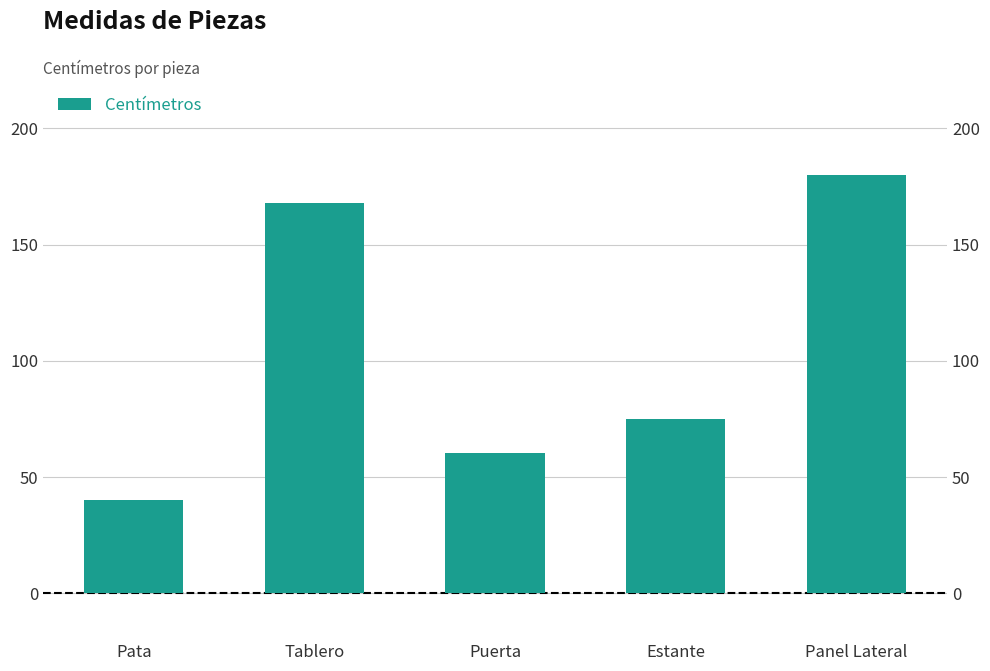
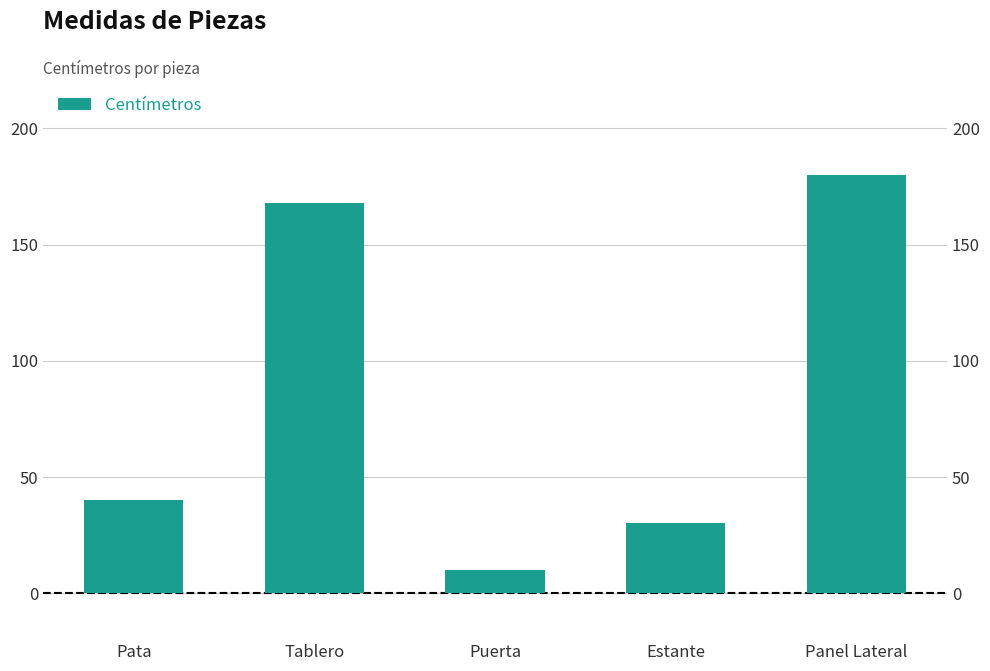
  {
    "Pata": 40,
    "Tablero": 168,
-   "Puerta": 60,
-   "Estante": 75,
+   "Puerta": 10,
+   "Estante": 30,
    "Panel Lateral": 180
  }
